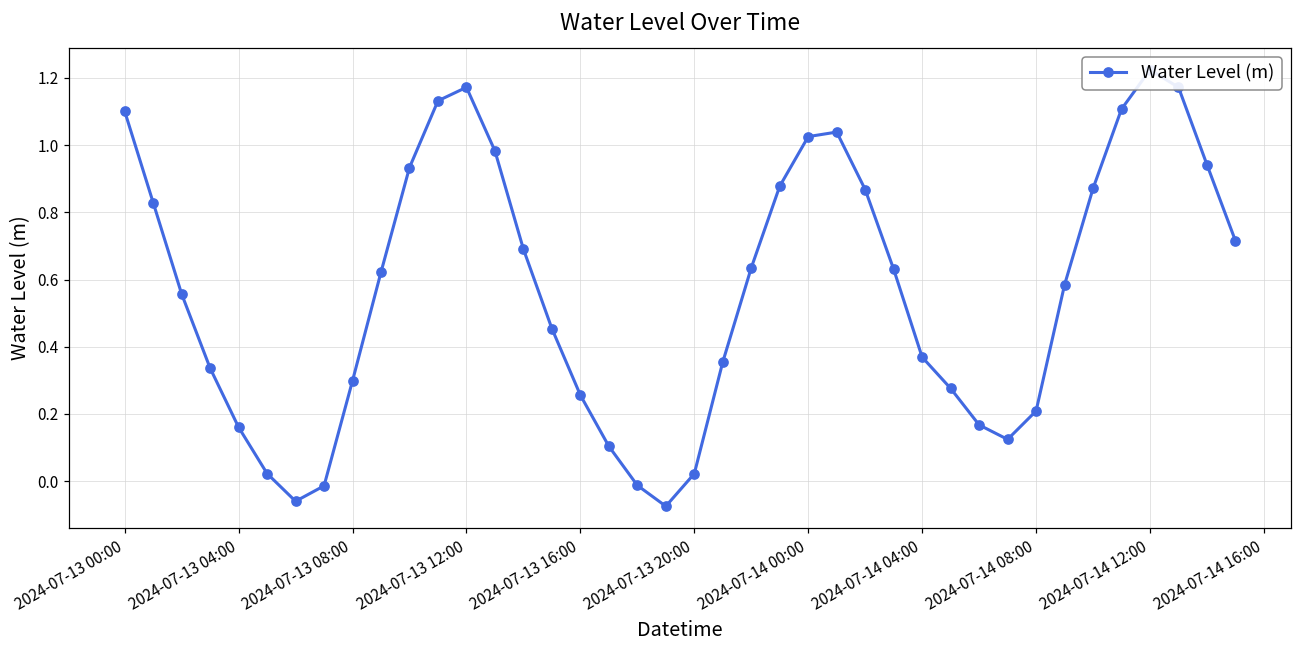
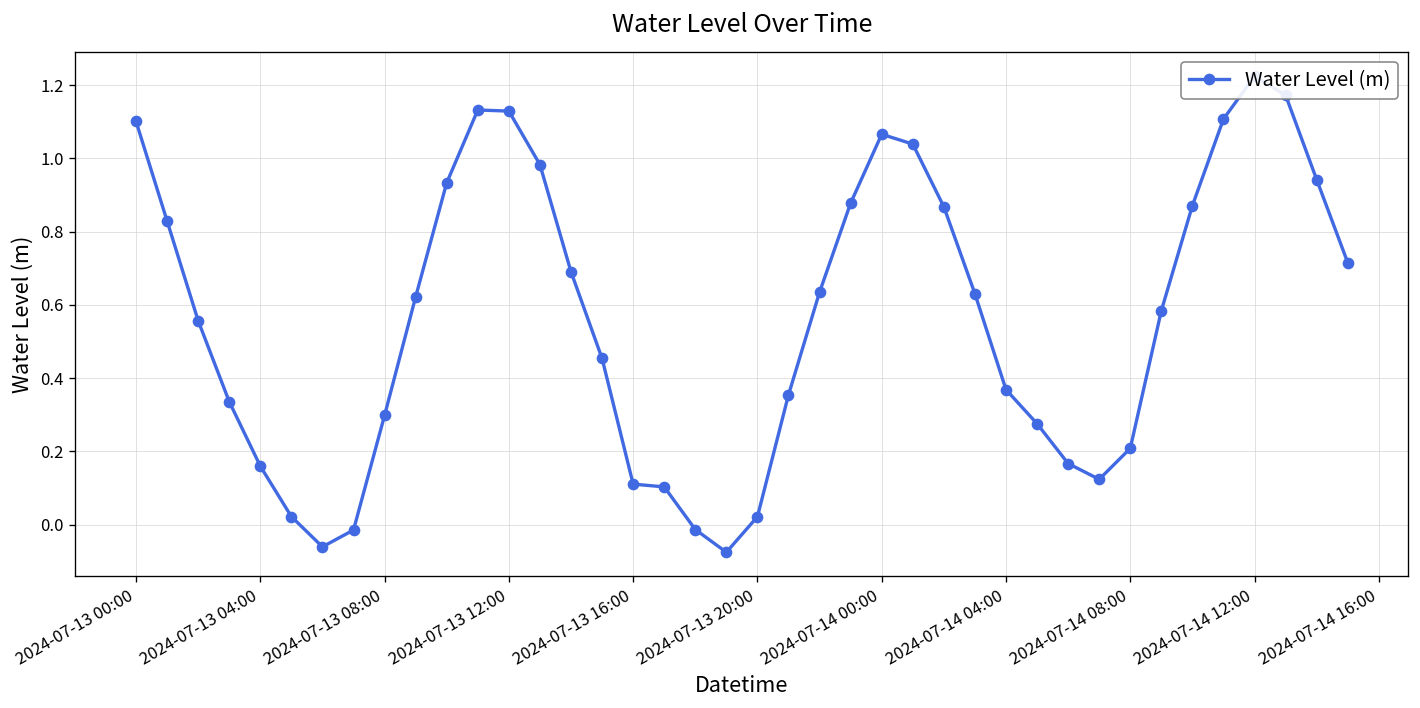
  {
    "2024-07-13 00:00": 1.10,
    "2024-07-13 04:00": 0.16,
    "2024-07-13 08:00": 0.30,
-   "2024-07-13 12:00": 1.17,
-   "2024-07-13 16:00": 0.26,
+   "2024-07-13 12:00": 1.13,
+   "2024-07-13 16:00": 0.11,
    "2024-07-13 20:00": 0.02,
-   "2024-07-14 00:00": 1.03,
+   "2024-07-14 00:00": 1.07,
    "2024-07-14 04:00": 0.37,
    "2024-07-14 08:00": 0.21
  }
